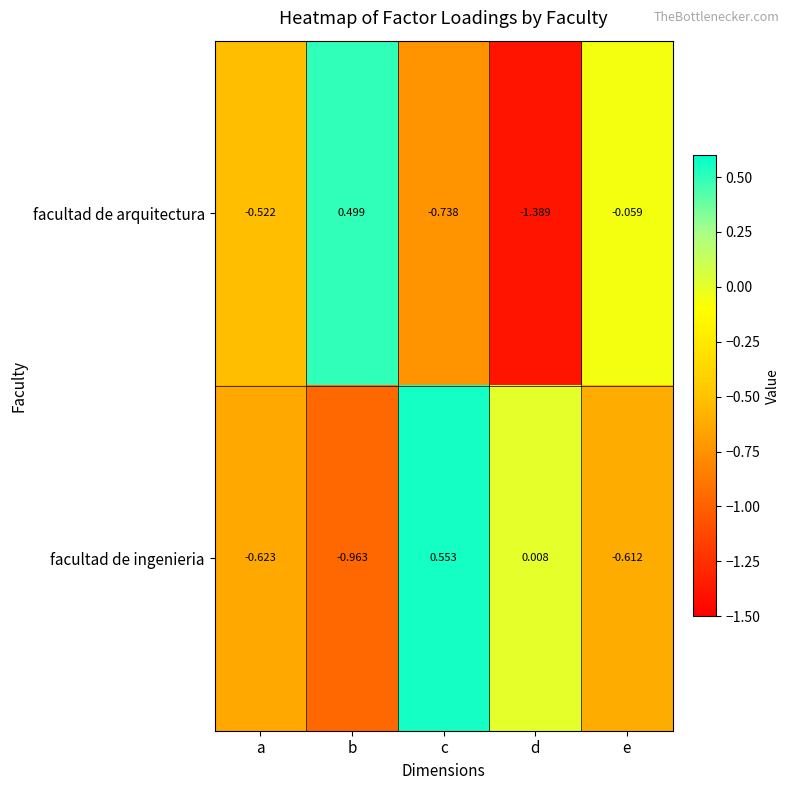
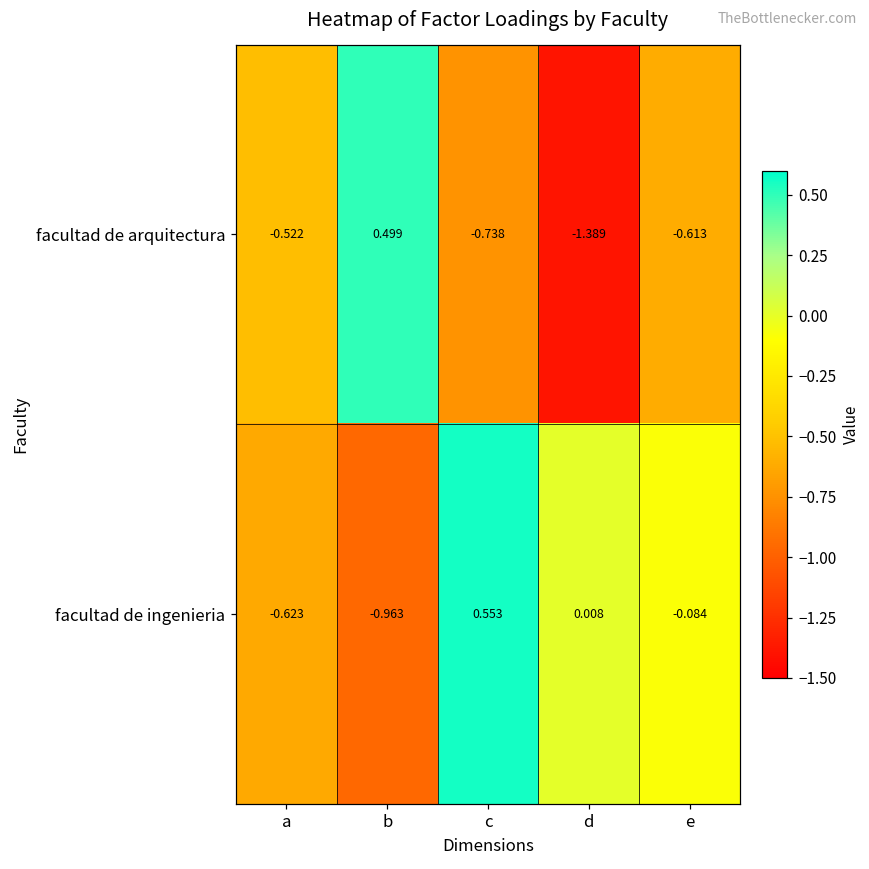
  {
    "facultad de arquitectura": {
      "a": -0.522,
      "b": 0.499,
      "c": -0.738,
      "d": -1.389,
-     "e": -0.059
+     "e": -0.613
    },
    "facultad de ingenieria": {
      "a": -0.623,
      "b": -0.963,
      "c": 0.553,
      "d": 0.008,
-     "e": -0.612
+     "e": -0.084
    }
  }
